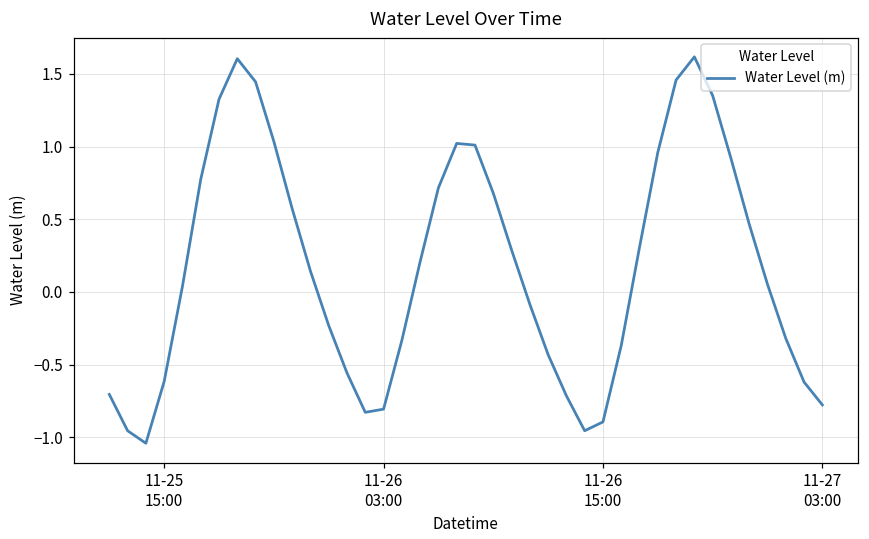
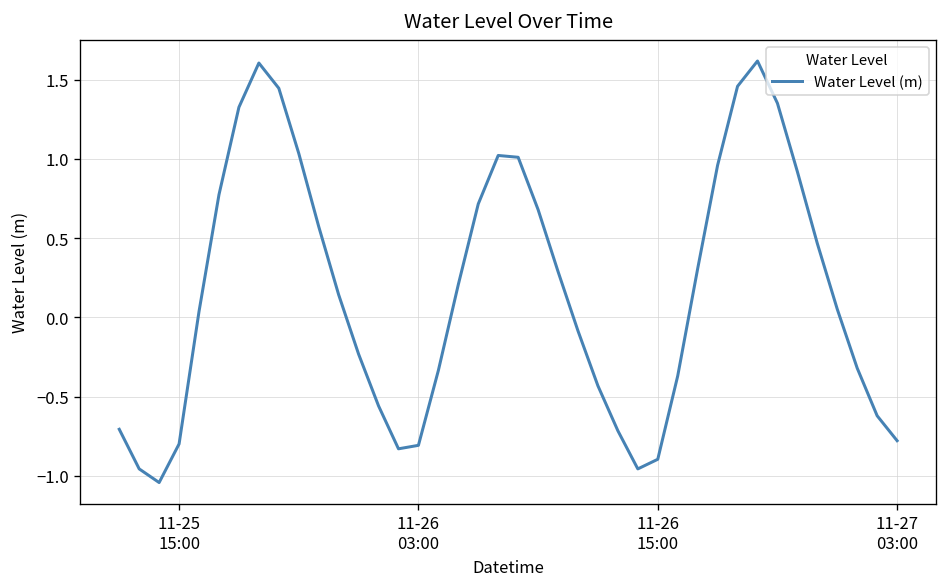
  {
-   "11-25 15:00": -0.62,
+   "11-25 15:00": -0.80,
    "11-26 03:00": -0.81,
    "11-26 15:00": -0.89,
    "11-27 03:00": -0.78
  }
